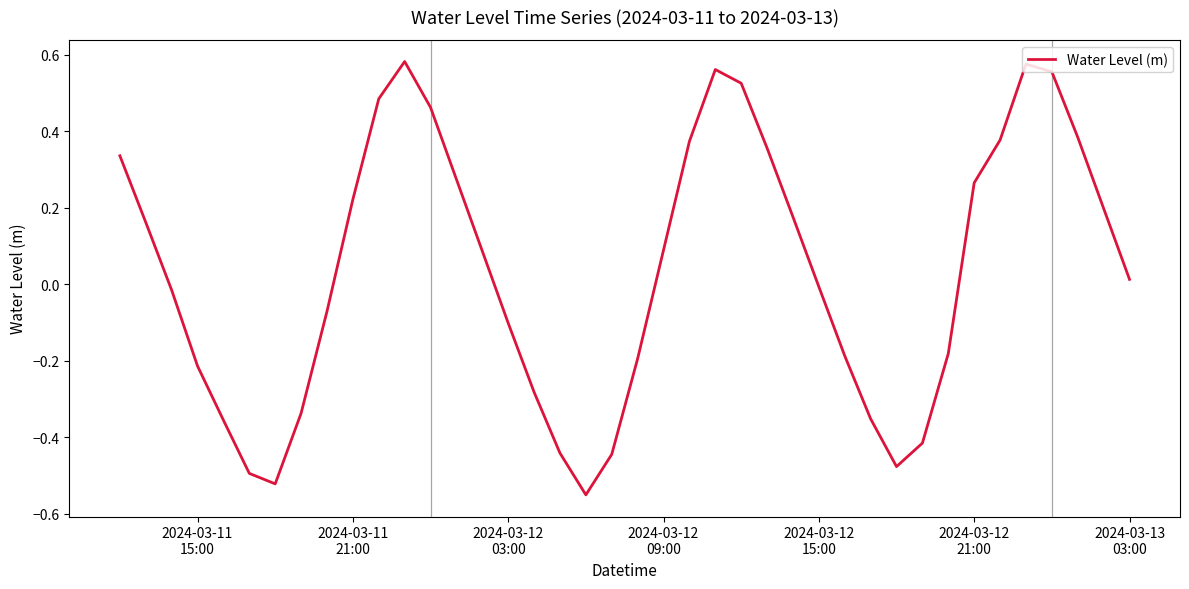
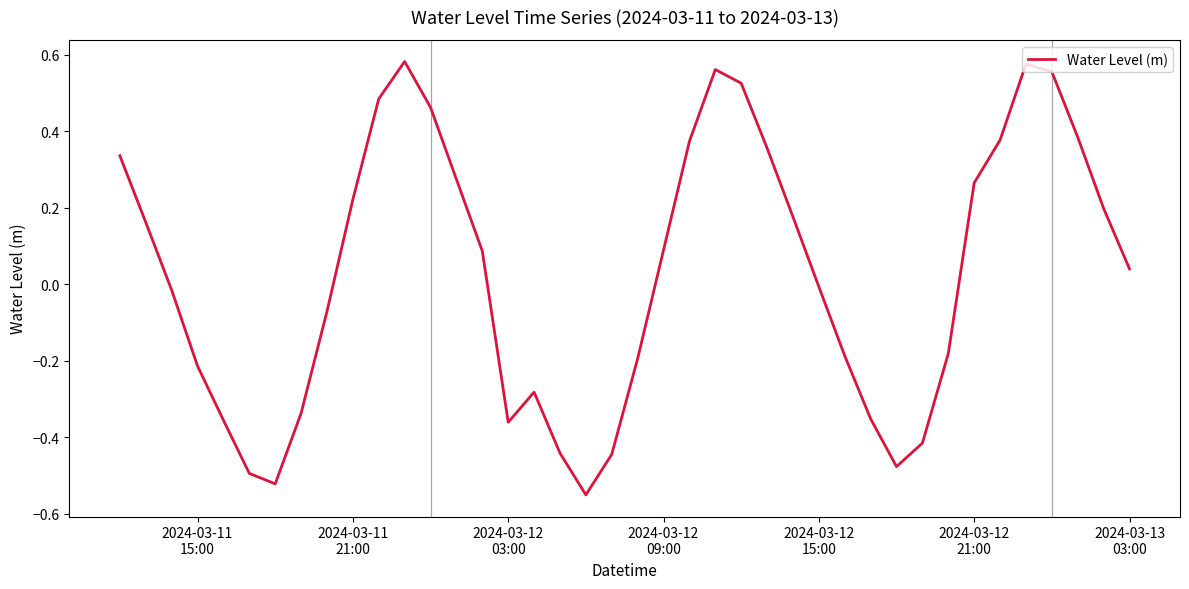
  {
    "2024-03-11 15:00": -0.21,
    "2024-03-11 21:00": 0.22,
-   "2024-03-12 03:00": -0.10,
+   "2024-03-12 03:00": -0.36,
    "2024-03-12 09:00": 0.09,
    "2024-03-12 15:00": -0.01,
    "2024-03-12 21:00": 0.26,
-   "2024-03-13 03:00": 0.01
+   "2024-03-13 03:00": 0.04
  }
